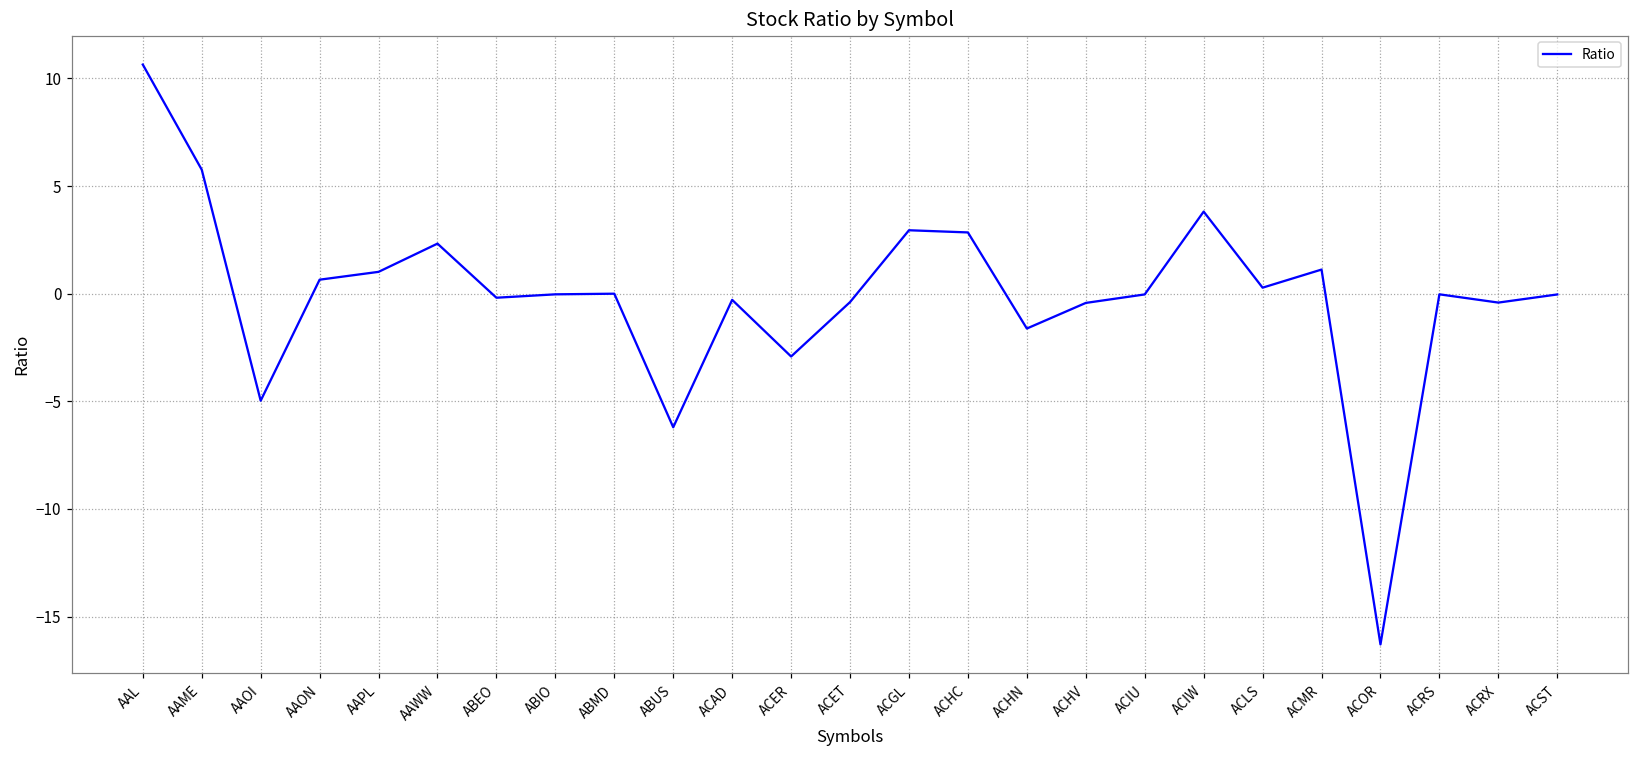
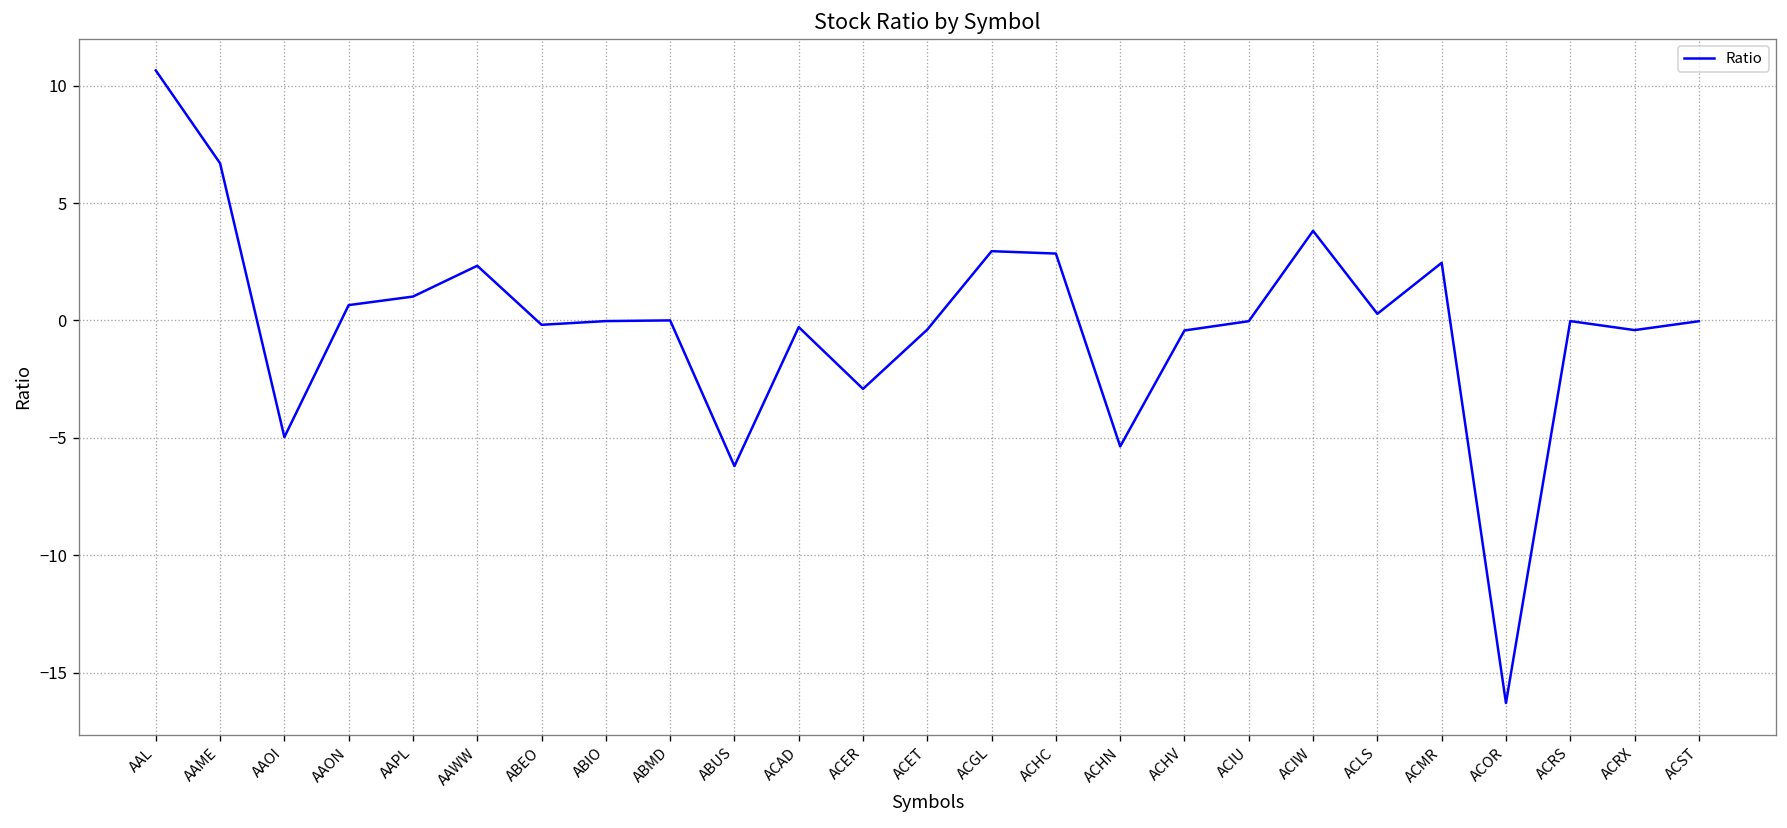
  {
    "AAL": 10.6,
-   "AAME": 5.8,
+   "AAME": 6.7,
    "AAOI": -5.0,
    "AAON": 0.7,
    "AAPL": 1.0,
    "AAWW": 2.3,
    "ABEO": -0.2,
    "ABIO": 0.0,
    "ABMD": 0.0,
    "ABUS": -6.2,
    "ACAD": -0.3,
    "ACER": -2.9,
    "ACET": -0.4,
    "ACGL": 2.9,
    "ACHC": 2.8,
-   "ACHN": -1.6,
+   "ACHN": -5.4,
    "ACHV": -0.4,
    "ACIU": 0.0,
    "ACIW": 3.8,
    "ACLS": 0.3,
-   "ACMR": 1.1,
+   "ACMR": 2.5,
    "ACOR": -16.3,
    "ACRS": 0.0,
    "ACRX": -0.4,
    "ACST": 0.0
  }
